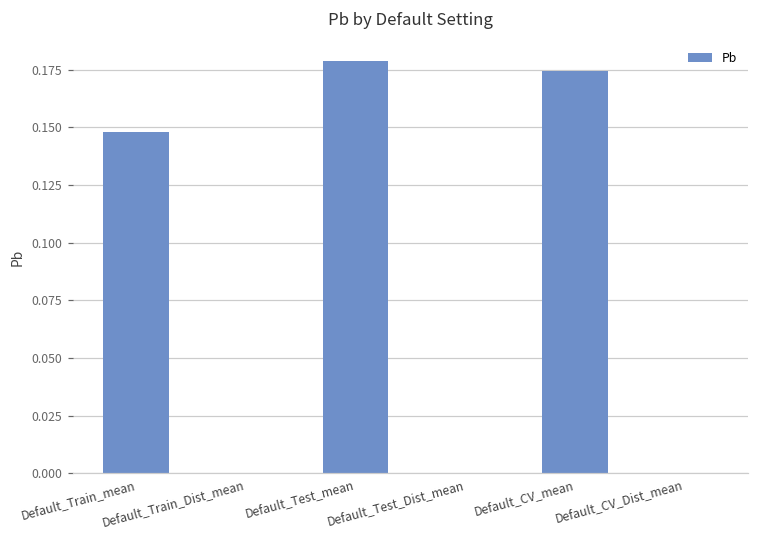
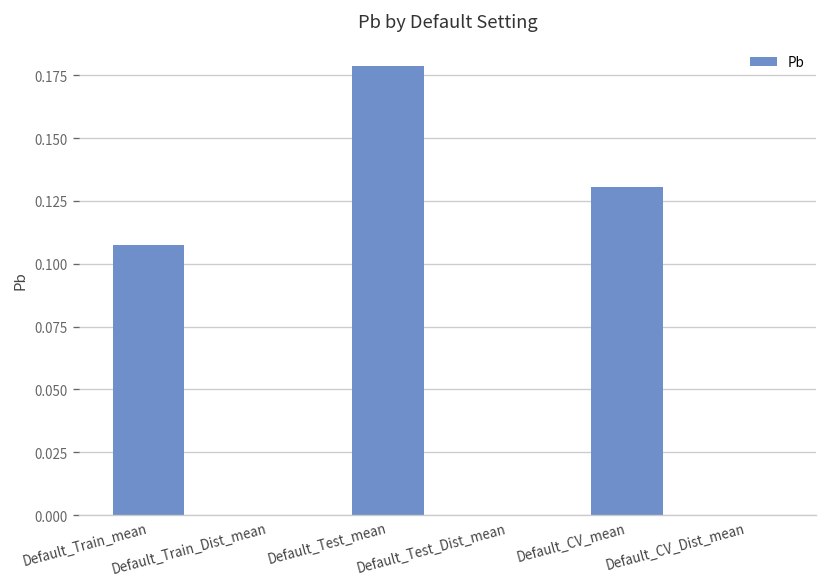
  {
-   "Default_Train_mean": 0.148,
+   "Default_Train_mean": 0.107,
    "Default_Train_Dist_mean": 0.000,
    "Default_Test_mean": 0.179,
    "Default_Test_Dist_mean": 0.000,
-   "Default_CV_mean": 0.174,
+   "Default_CV_mean": 0.130,
    "Default_CV_Dist_mean": 0.000
  }
